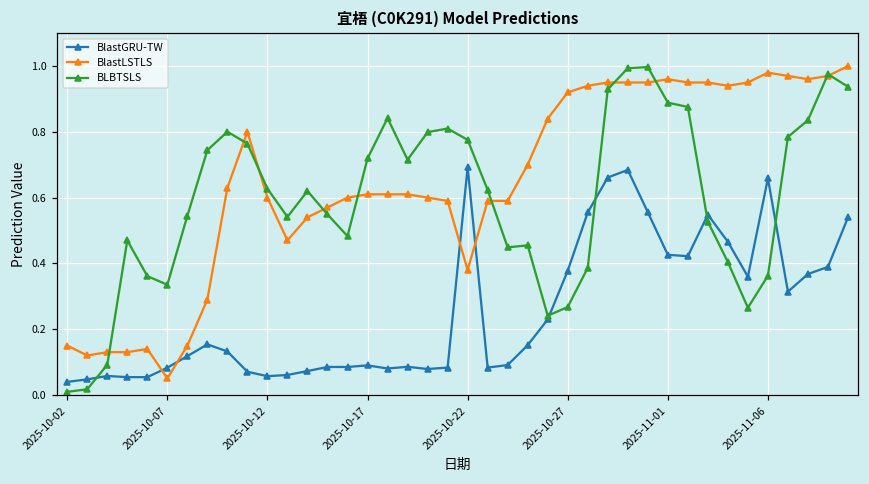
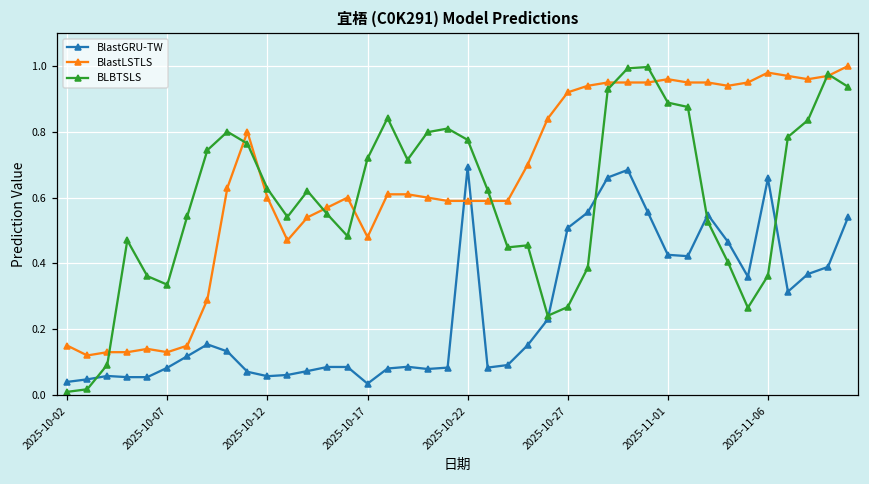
  {
    "BlastGRU-TW": {
      "2025-10-02": 0.04,
      "2025-10-07": 0.08,
      "2025-10-12": 0.06,
-     "2025-10-17": 0.09,
+     "2025-10-17": 0.03,
      "2025-10-22": 0.69,
-     "2025-10-27": 0.38,
+     "2025-10-27": 0.51,
      "2025-11-01": 0.43,
      "2025-11-06": 0.66
    },
    "BlastLSTLS": {
      "2025-10-02": 0.15,
-     "2025-10-07": 0.05,
+     "2025-10-07": 0.13,
      "2025-10-12": 0.60,
-     "2025-10-17": 0.61,
-     "2025-10-22": 0.38,
+     "2025-10-17": 0.48,
+     "2025-10-22": 0.59,
      "2025-10-27": 0.92,
      "2025-11-01": 0.96,
      "2025-11-06": 0.98
    },
    "BLBTSLS": {
      "2025-10-02": 0.01,
      "2025-10-07": 0.34,
      "2025-10-12": 0.63,
      "2025-10-17": 0.72,
      "2025-10-22": 0.78,
      "2025-10-27": 0.27,
      "2025-11-01": 0.89,
      "2025-11-06": 0.36
    }
  }
